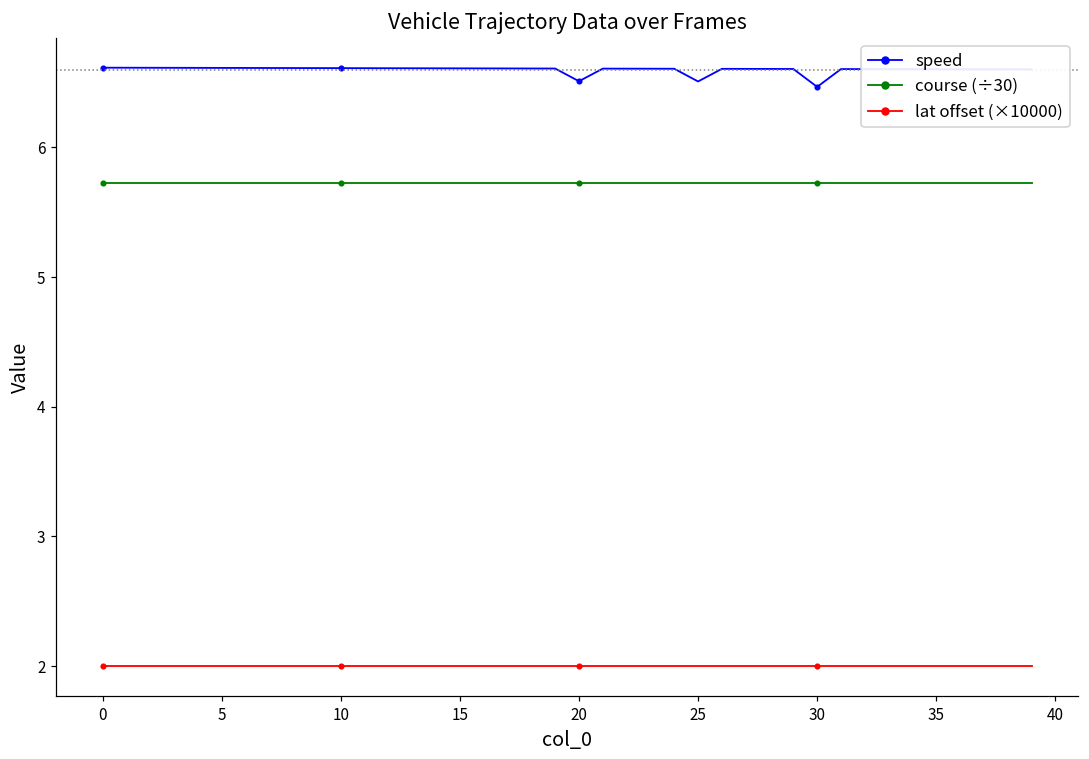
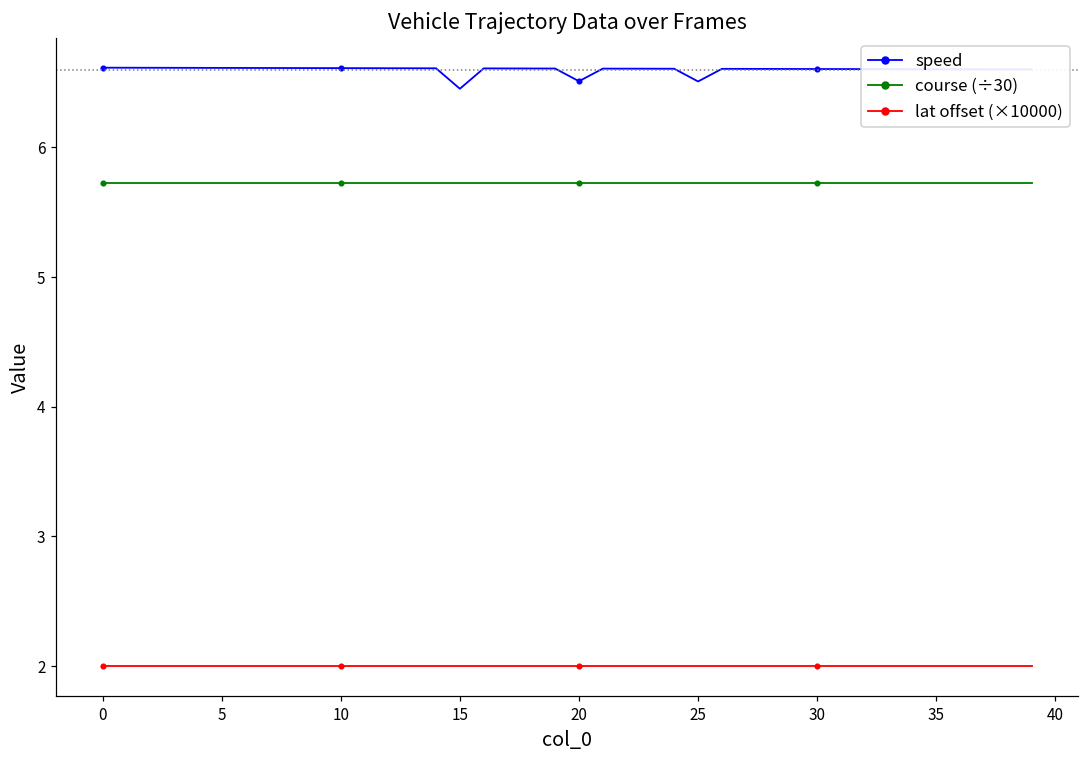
  {
    "speed": {
      "0": 6.62,
      "5": 6.61,
      "10": 6.61,
-     "15": 6.61,
+     "15": 6.45,
      "20": 6.51,
      "25": 6.51,
-     "30": 6.47
+     "30": 6.60
    },
    "course (÷30)": {
      "0": 5.72,
      "5": 5.72,
      "10": 5.72,
      "15": 5.72,
      "20": 5.72,
      "25": 5.72,
      "30": 5.72,
      "35": 5.72
    },
    "lat offset (×10000)": {
      "0": 2.00,
      "5": 2.00,
      "10": 2.00,
      "15": 2.00,
      "20": 2.00,
      "25": 2.00,
      "30": 2.00,
      "35": 2.00
    }
  }
